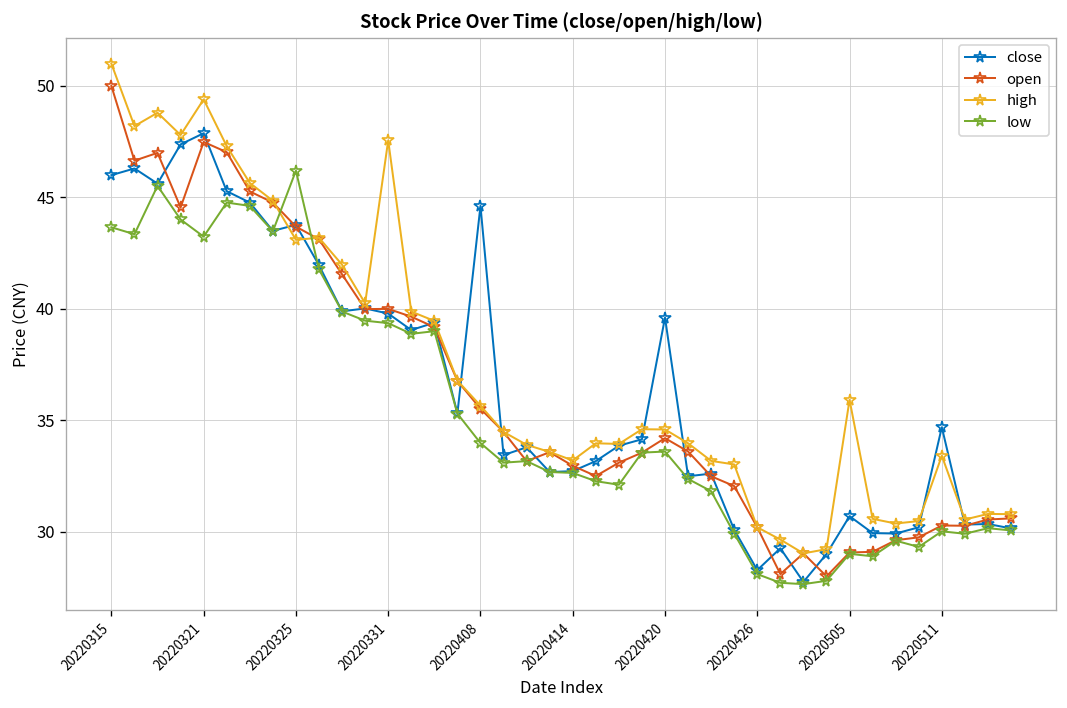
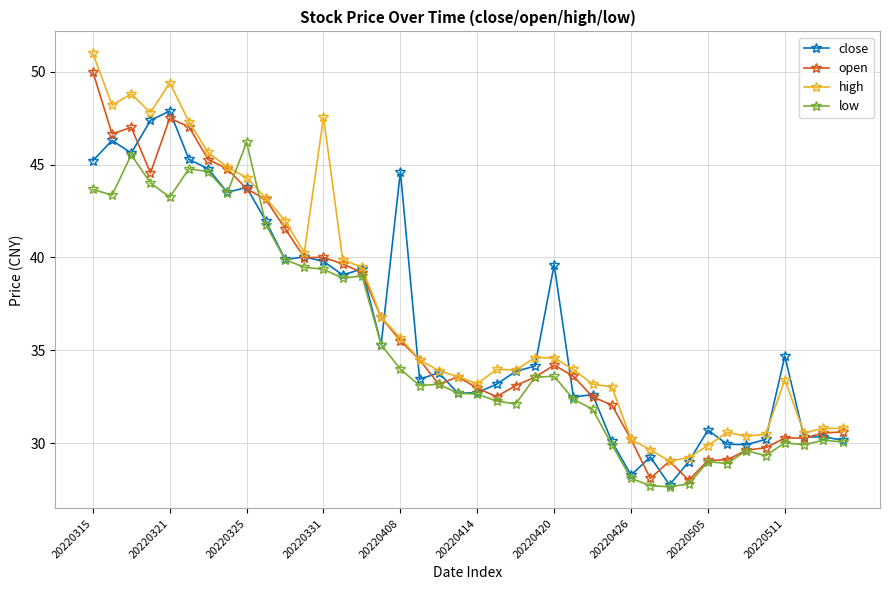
  {
    "close": {
-     "20220315": 46.0,
+     "20220315": 45.2,
      "20220321": 47.9,
      "20220331": 39.8,
      "20220408": 44.6,
      "20220420": 39.6,
      "20220426": 28.3,
      "20220505": 30.7,
      "20220511": 34.7
    },
    "open": {
      "20220315": 50.0,
      "20220321": 47.5,
      "20220331": 40.0,
      "20220408": 35.5,
      "20220414": 33.0,
      "20220420": 34.2,
      "20220511": 30.3
    },
    "high": {
      "20220315": 51.0,
      "20220321": 49.4,
-     "20220325": 43.1,
+     "20220325": 44.3,
      "20220331": 47.6,
      "20220408": 35.7,
      "20220414": 33.2,
      "20220420": 34.6,
-     "20220505": 35.9,
+     "20220505": 29.9,
      "20220511": 33.4
    },
    "low": {
      "20220315": 43.7,
      "20220321": 43.2,
      "20220325": 46.2,
      "20220331": 39.4,
      "20220408": 34.0,
      "20220420": 33.6,
      "20220426": 28.1,
      "20220511": 30.0
    }
  }
